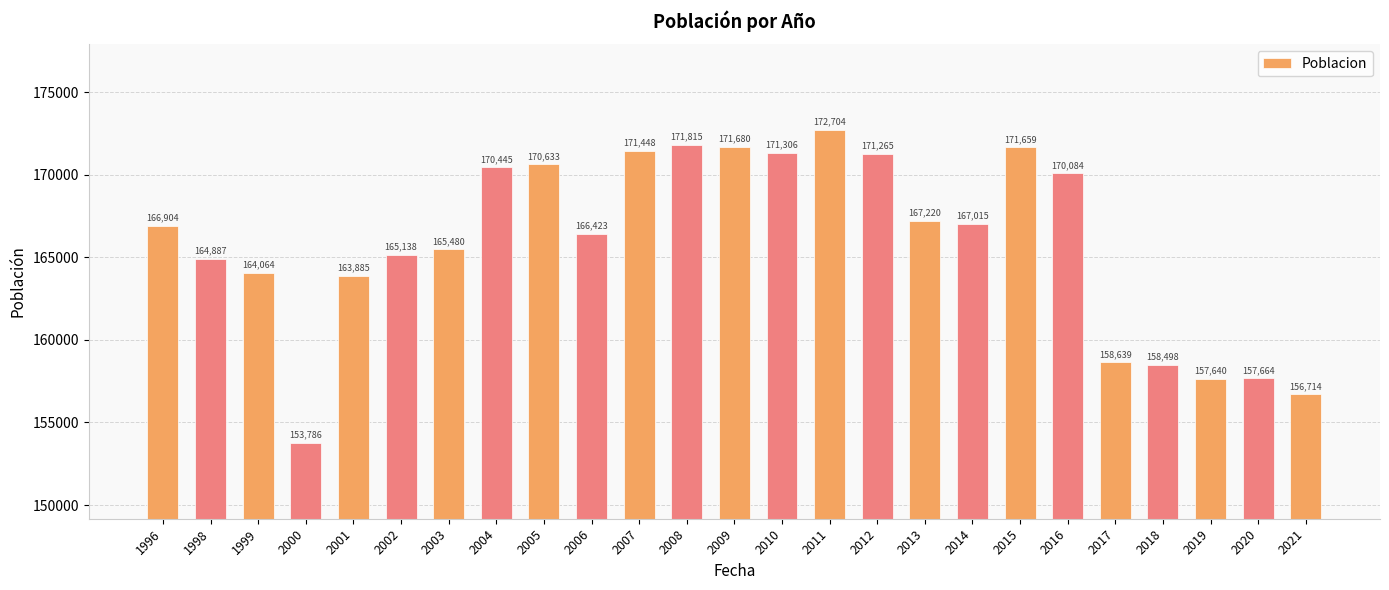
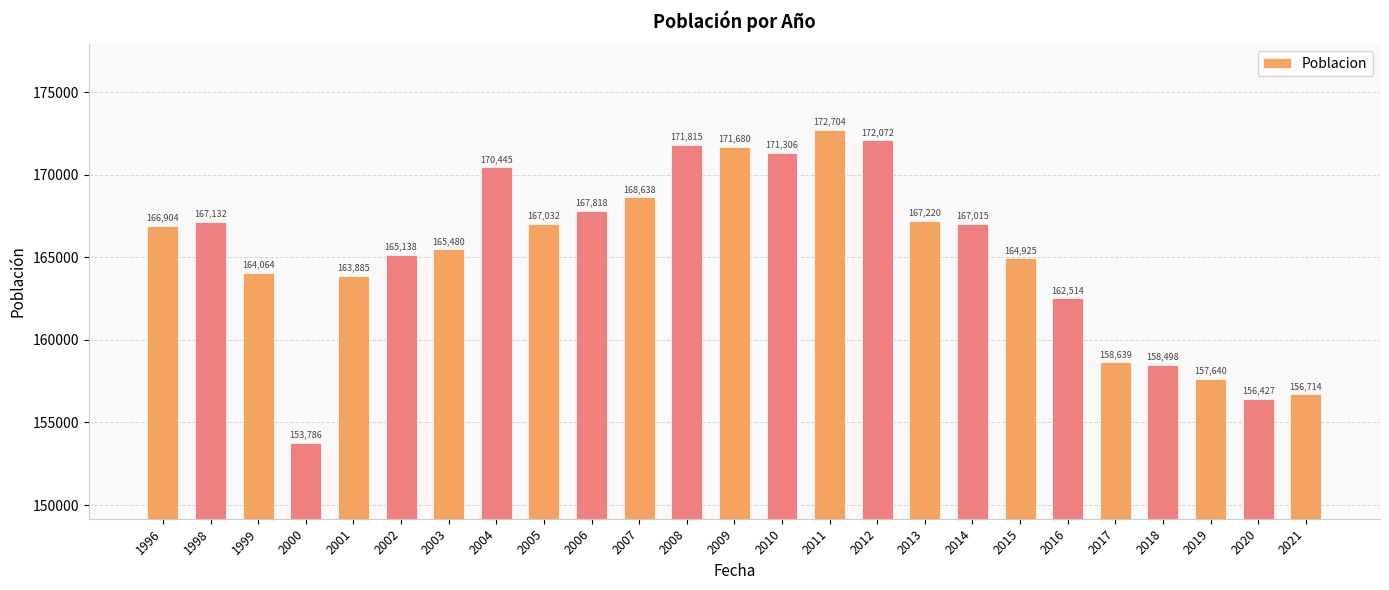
  {
    "1996": "166,904",
-   "1998": "164,887",
+   "1998": "167,132",
    "1999": "164,064",
    "2000": "153,786",
    "2001": "163,885",
    "2002": "165,138",
    "2003": "165,480",
    "2004": "170,445",
-   "2005": "170,633",
-   "2006": "166,423",
-   "2007": "171,448",
+   "2005": "167,032",
+   "2006": "167,818",
+   "2007": "168,638",
    "2008": "171,815",
    "2009": "171,680",
    "2010": "171,306",
    "2011": "172,704",
-   "2012": "171,265",
+   "2012": "172,072",
    "2013": "167,220",
    "2014": "167,015",
-   "2015": "171,659",
-   "2016": "170,084",
+   "2015": "164,925",
+   "2016": "162,514",
    "2017": "158,639",
    "2018": "158,498",
    "2019": "157,640",
-   "2020": "157,664",
+   "2020": "156,427",
    "2021": "156,714"
  }
